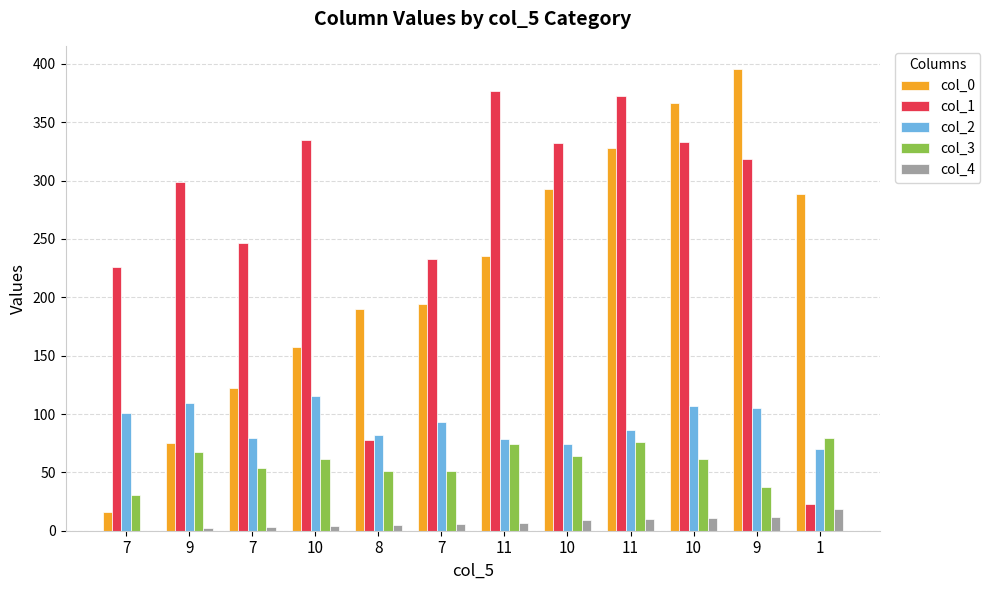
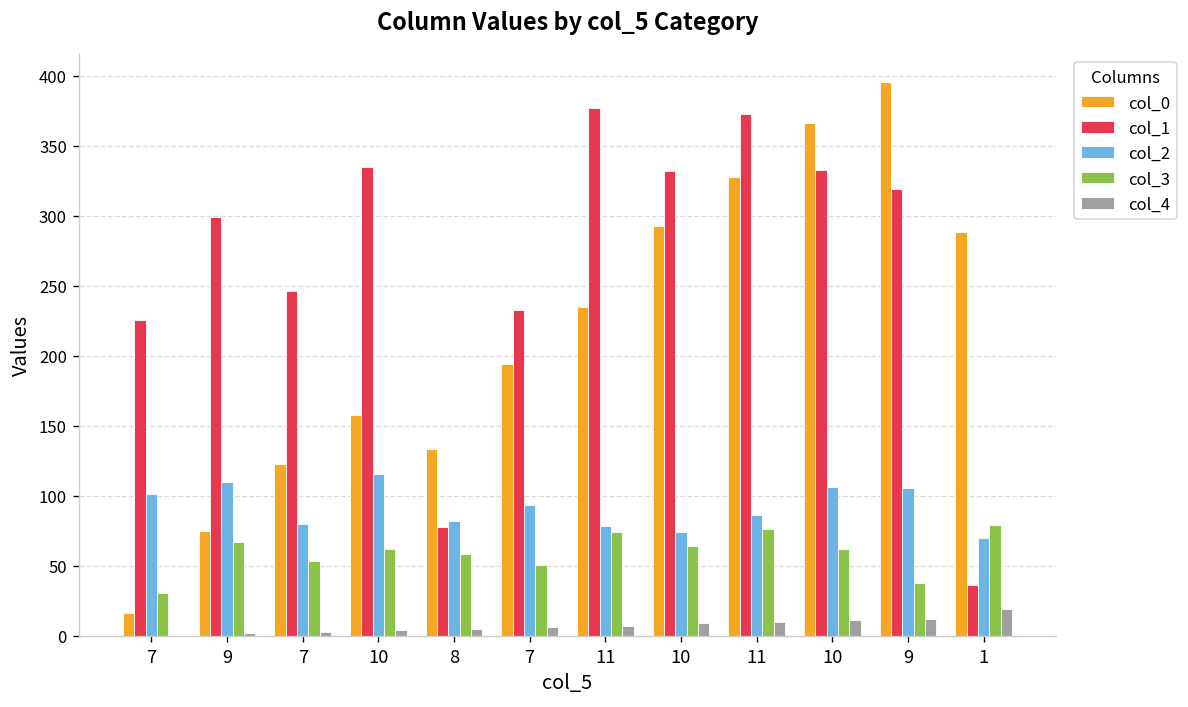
  {
    "col_0": {
-     "8": 190,
+     "8": 133,
      "1": 288
    },
    "col_1": {
      "8": 77,
-     "1": 23
+     "1": 36
    },
    "col_2": {
      "8": 82,
      "1": 70
    },
    "col_3": {
-     "8": 51,
+     "8": 58,
      "1": 79
    },
    "col_4": {
      "8": 5,
      "1": 19
    }
  }
